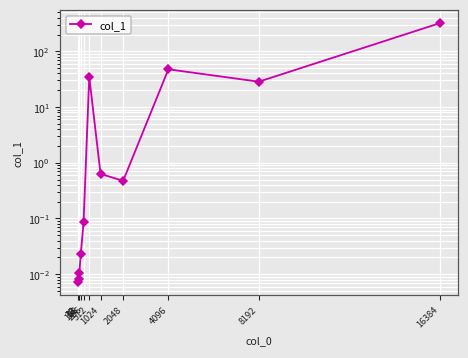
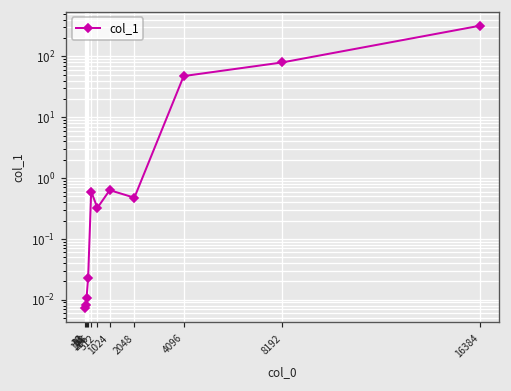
  {
    "16": 0.007,
    "32": 0.008,
    "64": 0.01,
    "128": 0.02,
-   "256": 0.09,
-   "512": 30,
+   "256": 0.6,
+   "512": 0.3,
    "1024": 0.6,
    "2048": 0.5,
    "4096": 50,
-   "8192": 30,
+   "8192": 80,
    "16384": 300
  }
